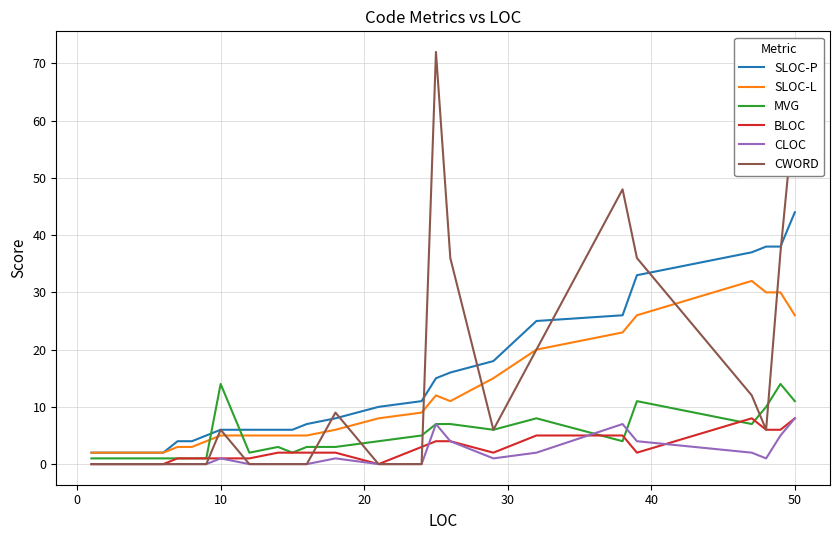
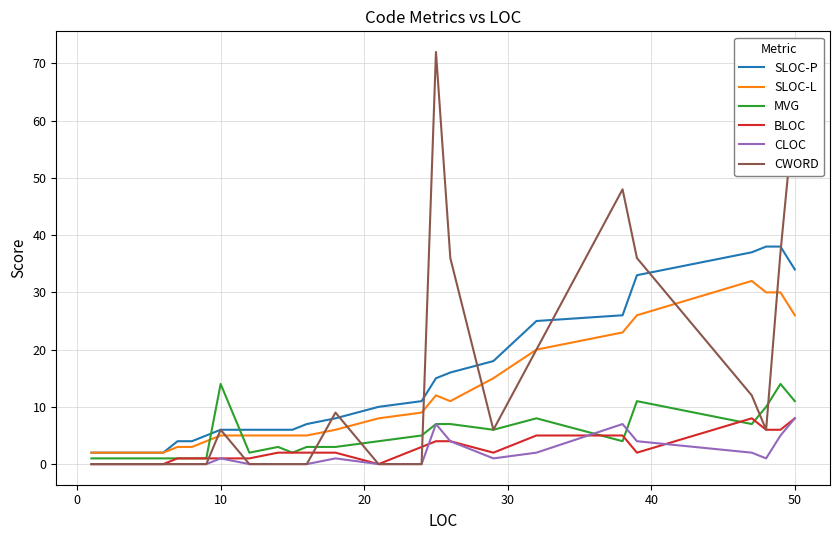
  {
    "SLOC-P": {
-     "50": 44
+     "50": 34
    },
    "SLOC-L": {
      "10": 5,
      "50": 26
    },
    "MVG": {
      "10": 14,
      "50": 11
    }
  }
